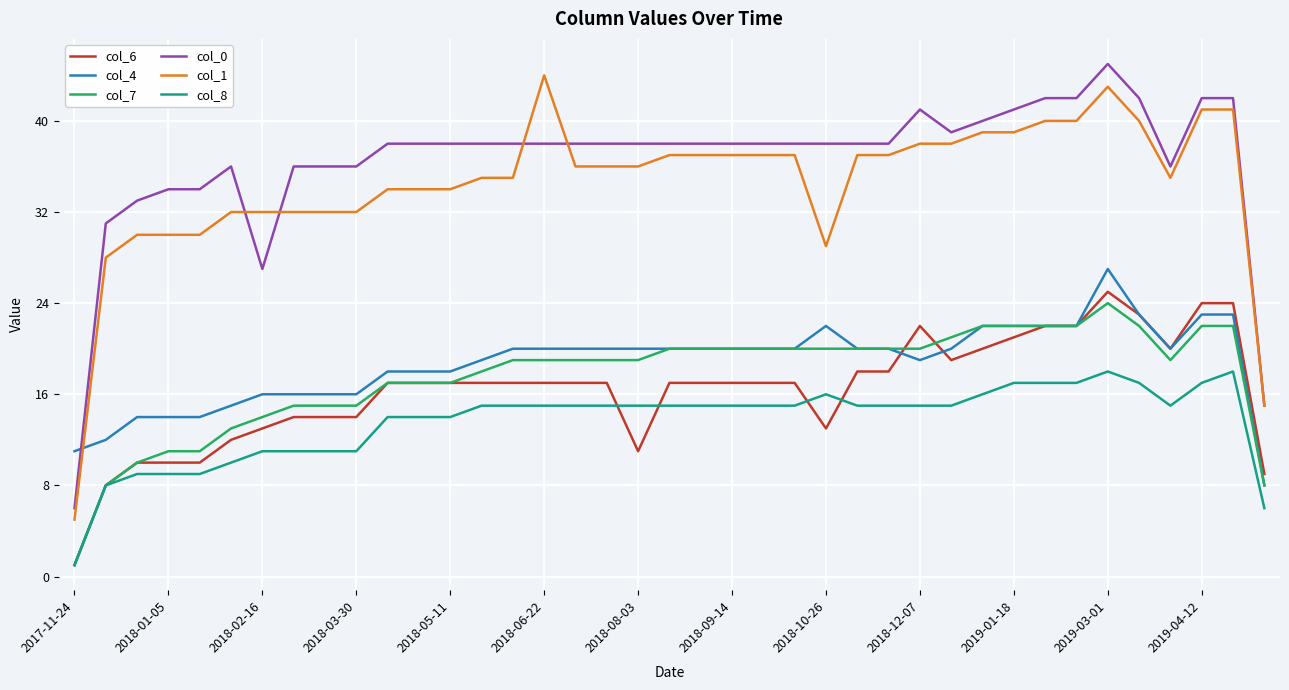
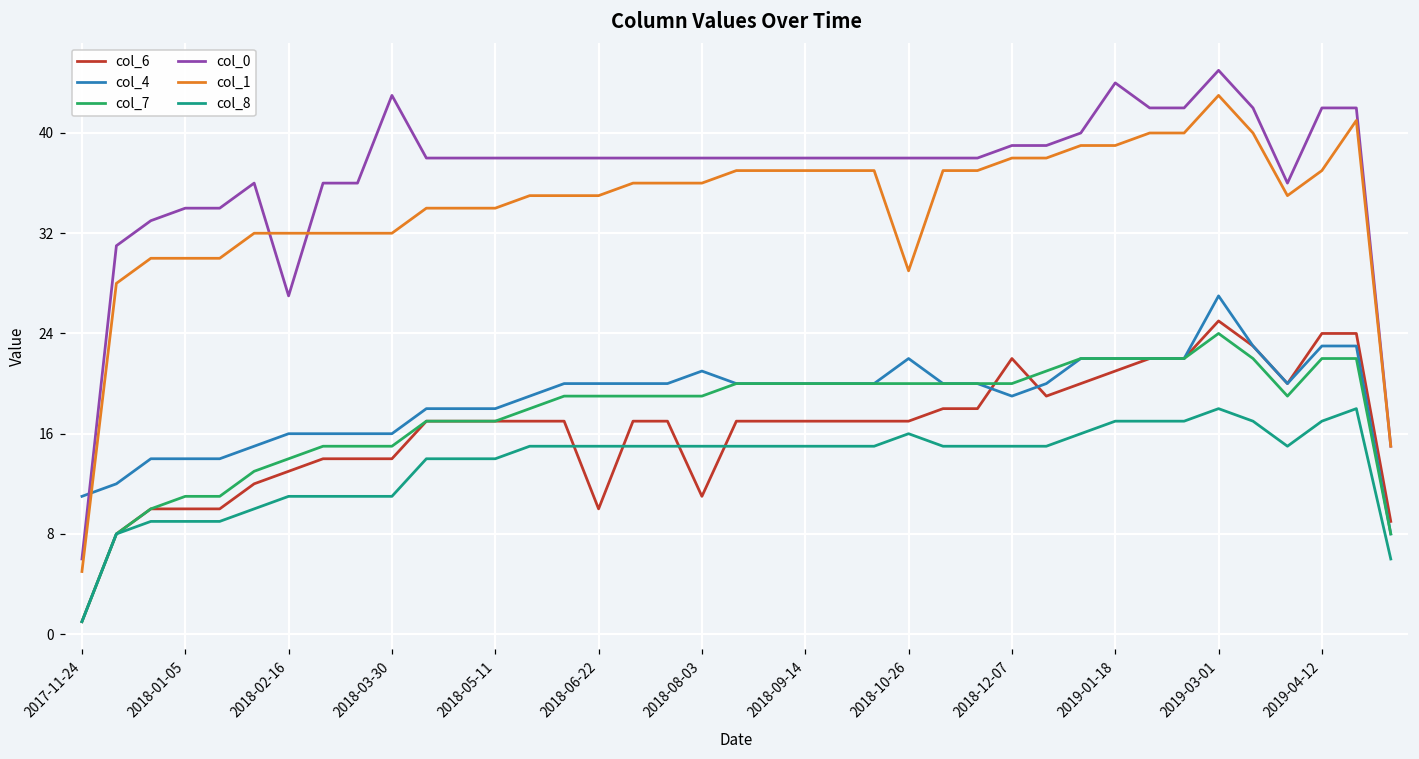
  {
    "col_6": {
      "2018-01-05": 10,
      "2018-02-16": 13,
      "2018-03-30": 14,
-     "2018-06-22": 17,
+     "2018-06-22": 10,
      "2018-08-03": 11,
      "2018-09-14": 17,
-     "2018-10-26": 13,
+     "2018-10-26": 17,
      "2018-12-07": 22,
      "2019-01-18": 21,
      "2019-03-01": 25,
      "2019-04-12": 24
    },
    "col_4": {
      "2017-11-24": 11,
      "2018-01-05": 14,
      "2018-02-16": 16,
      "2018-03-30": 16,
      "2018-05-11": 18,
      "2018-06-22": 20,
-     "2018-08-03": 20,
+     "2018-08-03": 21,
      "2018-10-26": 22,
      "2018-12-07": 19,
      "2019-03-01": 27,
      "2019-04-12": 23
    },
    "col_0": {
      "2017-11-24": 6,
      "2018-01-05": 34,
      "2018-02-16": 27,
-     "2018-03-30": 36,
+     "2018-03-30": 43,
      "2018-05-11": 38,
      "2018-06-22": 38,
      "2018-08-03": 38,
      "2018-09-14": 38,
      "2018-10-26": 38,
-     "2018-12-07": 41,
-     "2019-01-18": 41,
+     "2018-12-07": 39,
+     "2019-01-18": 44,
      "2019-03-01": 45,
      "2019-04-12": 42
    },
    "col_1": {
      "2017-11-24": 5,
      "2018-01-05": 30,
      "2018-02-16": 32,
      "2018-03-30": 32,
      "2018-05-11": 34,
-     "2018-06-22": 44,
+     "2018-06-22": 35,
      "2018-08-03": 36,
      "2018-09-14": 37,
      "2018-10-26": 29,
      "2018-12-07": 38,
      "2019-01-18": 39,
      "2019-03-01": 43,
-     "2019-04-12": 41
+     "2019-04-12": 37
    }
  }
